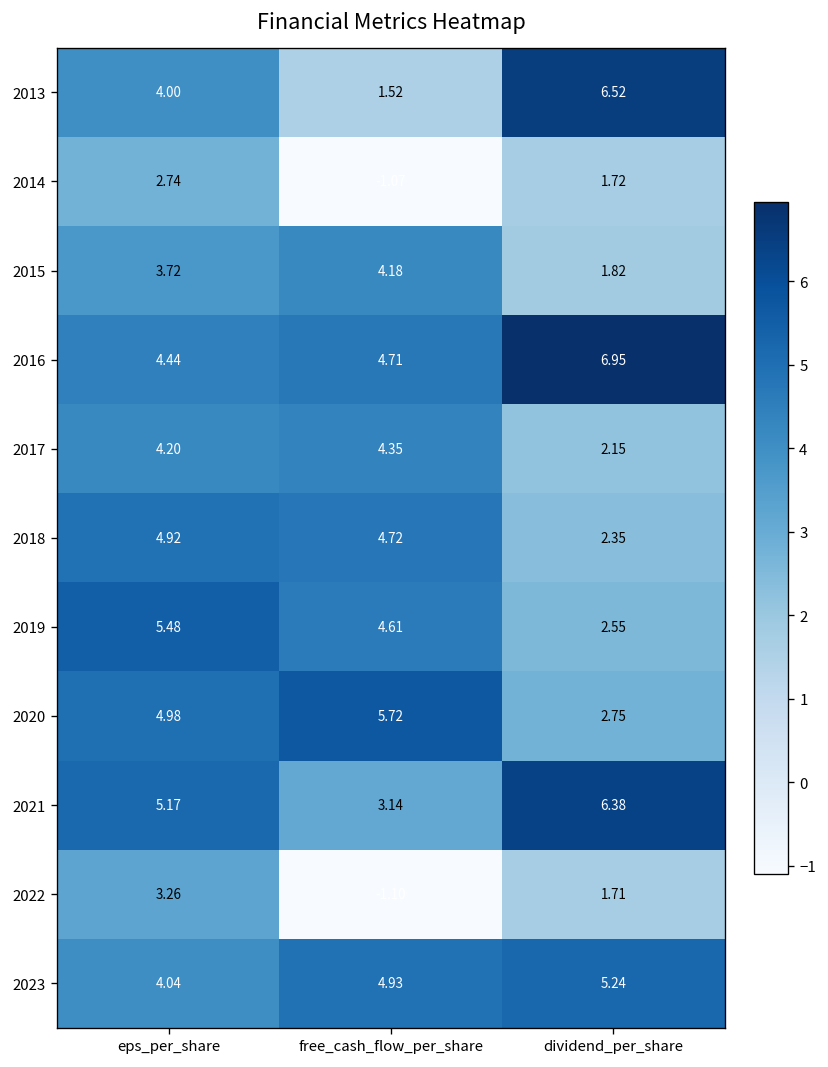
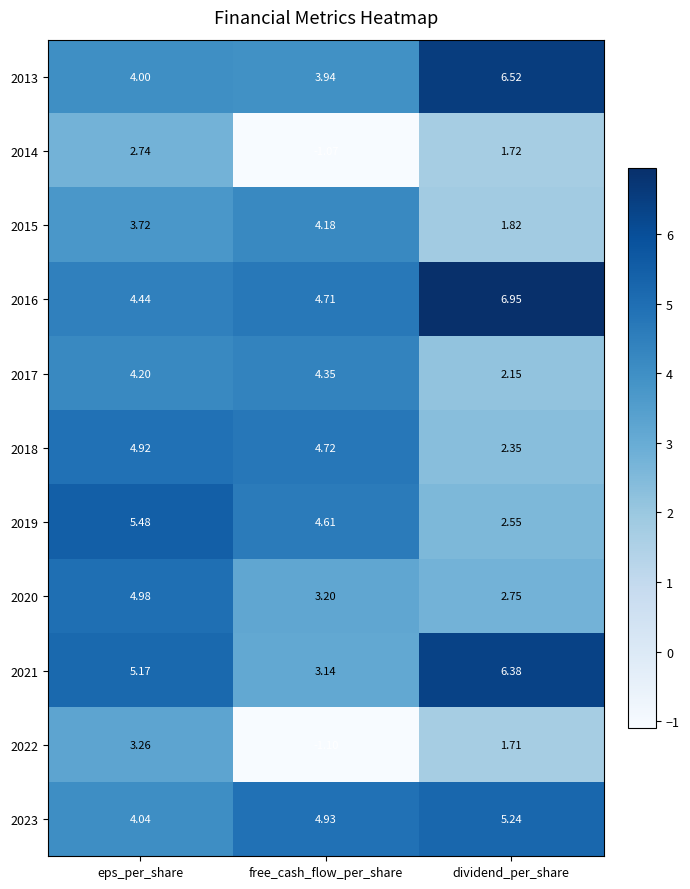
  {
    "2013": {
      "eps_per_share": 4.00,
-     "free_cash_flow_per_share": 1.52,
+     "free_cash_flow_per_share": 3.94,
      "dividend_per_share": 6.52
    },
    "2014": {
      "eps_per_share": 2.74,
      "dividend_per_share": 1.72
    },
    "2015": {
      "eps_per_share": 3.72,
      "free_cash_flow_per_share": 4.18,
      "dividend_per_share": 1.82
    },
    "2016": {
      "eps_per_share": 4.44,
      "free_cash_flow_per_share": 4.71,
      "dividend_per_share": 6.95
    },
    "2017": {
      "eps_per_share": 4.20,
      "free_cash_flow_per_share": 4.35,
      "dividend_per_share": 2.15
    },
    "2018": {
      "eps_per_share": 4.92,
      "free_cash_flow_per_share": 4.72,
      "dividend_per_share": 2.35
    },
    "2019": {
      "eps_per_share": 5.48,
      "free_cash_flow_per_share": 4.61,
      "dividend_per_share": 2.55
    },
    "2020": {
      "eps_per_share": 4.98,
-     "free_cash_flow_per_share": 5.72,
+     "free_cash_flow_per_share": 3.20,
      "dividend_per_share": 2.75
    },
    "2021": {
      "eps_per_share": 5.17,
      "free_cash_flow_per_share": 3.14,
      "dividend_per_share": 6.38
    },
    "2022": {
      "eps_per_share": 3.26,
      "dividend_per_share": 1.71
    },
    "2023": {
      "eps_per_share": 4.04,
      "free_cash_flow_per_share": 4.93,
      "dividend_per_share": 5.24
    }
  }
